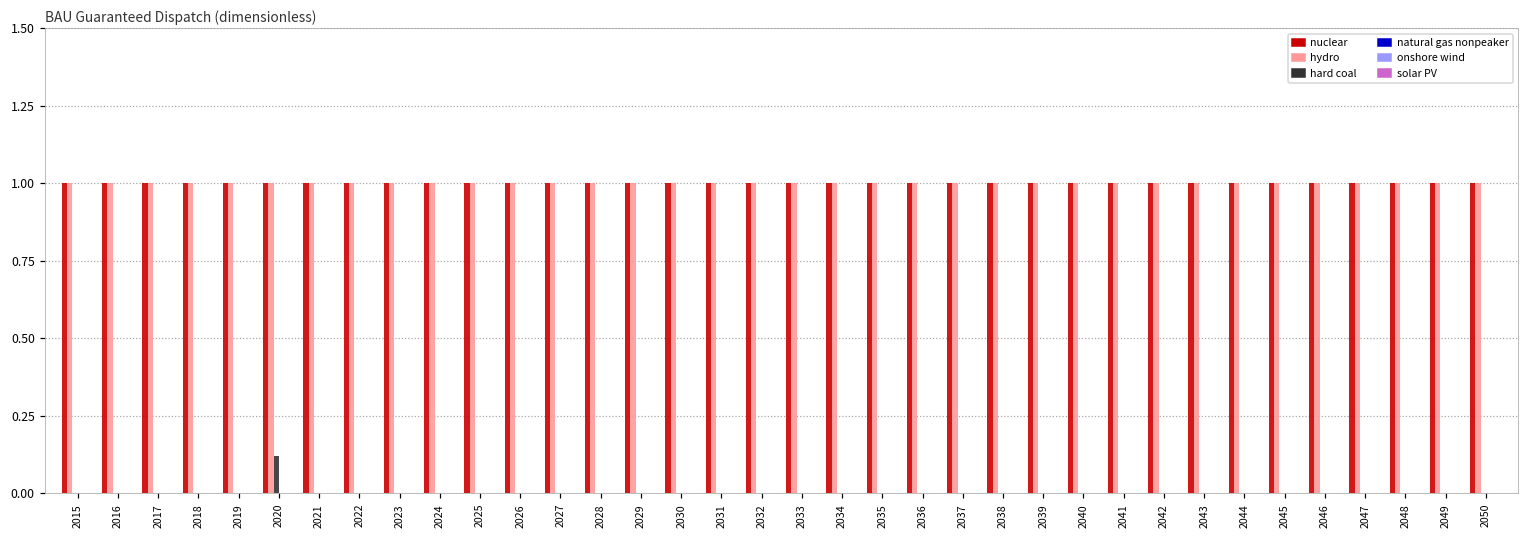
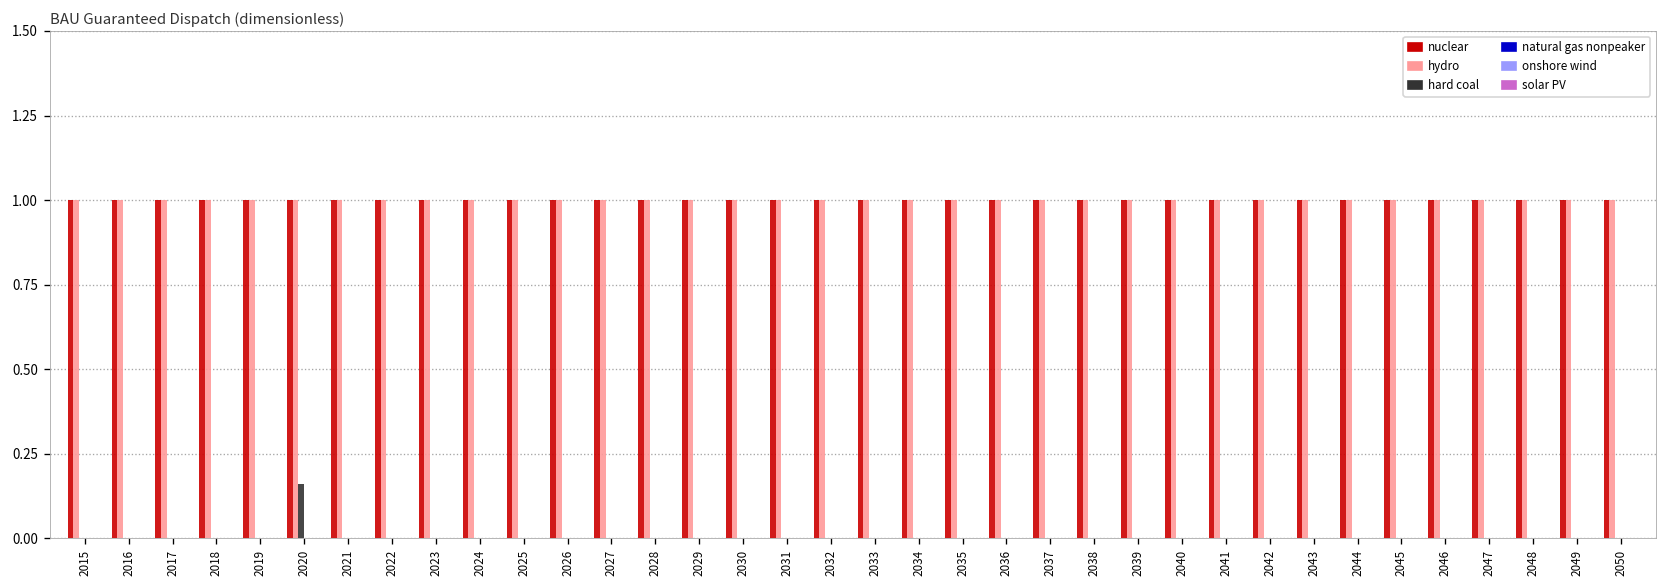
  {
    "hard coal": {
      "2015": 0.00,
      "2016": 0.00,
      "2017": 0.00,
      "2018": 0.00,
      "2019": 0.00,
-     "2020": 0.12,
+     "2020": 0.16,
      "2021": 0.00,
      "2022": 0.00,
      "2023": 0.00,
      "2024": 0.00,
      "2025": 0.00,
      "2026": 0.00,
      "2027": 0.00,
      "2028": 0.00,
      "2029": 0.00,
      "2030": 0.00,
      "2031": 0.00,
      "2032": 0.00,
      "2033": 0.00,
      "2034": 0.00,
      "2035": 0.00,
      "2036": 0.00,
      "2037": 0.00,
      "2038": 0.00,
      "2039": 0.00,
      "2040": 0.00,
      "2041": 0.00,
      "2042": 0.00,
      "2043": 0.00,
      "2044": 0.00,
      "2045": 0.00,
      "2046": 0.00,
      "2047": 0.00,
      "2048": 0.00,
      "2049": 0.00,
      "2050": 0.00
    }
  }
